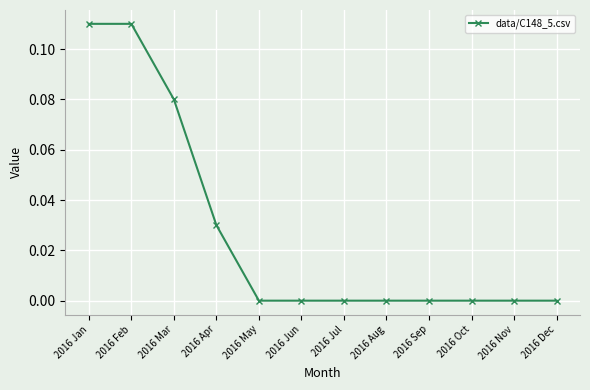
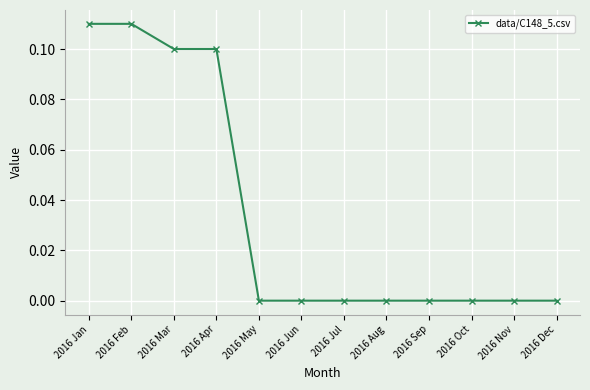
  {
    "2016 Jan": 0.11,
    "2016 Feb": 0.11,
-   "2016 Mar": 0.08,
-   "2016 Apr": 0.03,
+   "2016 Mar": 0.10,
+   "2016 Apr": 0.10,
    "2016 May": 0.00,
    "2016 Jun": 0.00,
    "2016 Jul": 0.00,
    "2016 Aug": 0.00,
    "2016 Sep": 0.00,
    "2016 Oct": 0.00,
    "2016 Nov": 0.00,
    "2016 Dec": 0.00
  }
